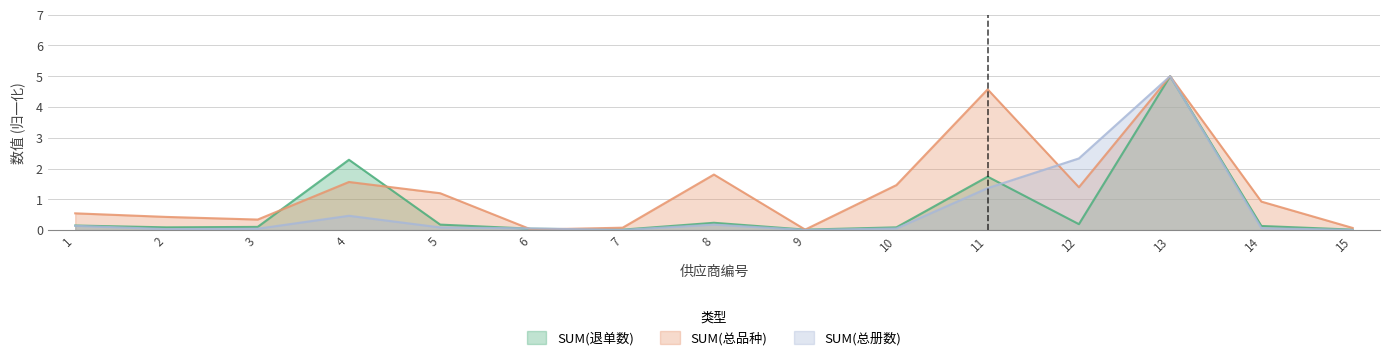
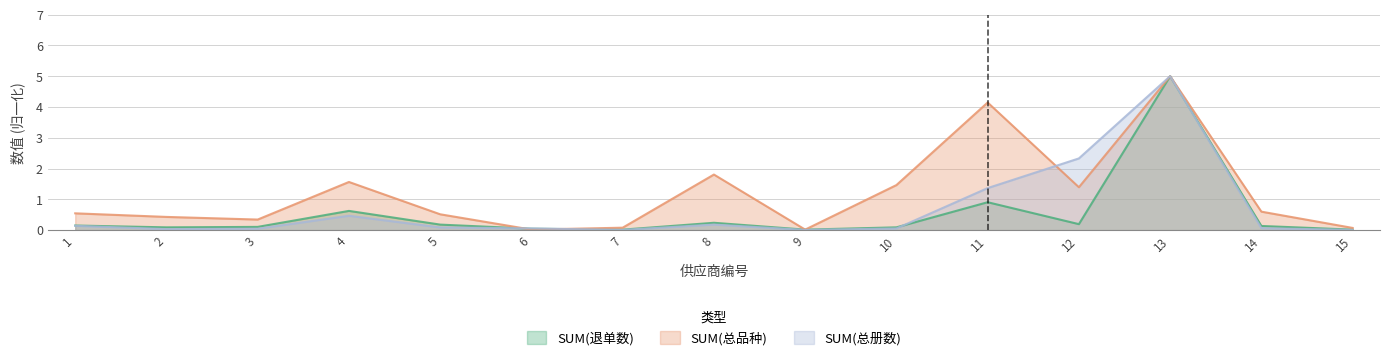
  {
    "SUM(退单数)": {
-     "4": 2.3,
+     "4": 0.6,
      "5": 0.2,
-     "11": 1.7,
+     "11": 0.9,
      "12": 0.2
    },
    "SUM(总品种)": {
      "1": 0.5,
      "2": 0.4,
      "3": 0.3,
      "4": 1.6,
-     "5": 1.2,
+     "5": 0.5,
      "8": 1.8,
      "10": 1.5,
-     "11": 4.6,
+     "11": 4.1,
      "12": 1.4,
-     "14": 0.9
+     "14": 0.6
    },
    "SUM(总册数)": {
      "4": 0.5,
      "5": 0.1,
      "11": 1.4,
      "12": 2.3
    }
  }
